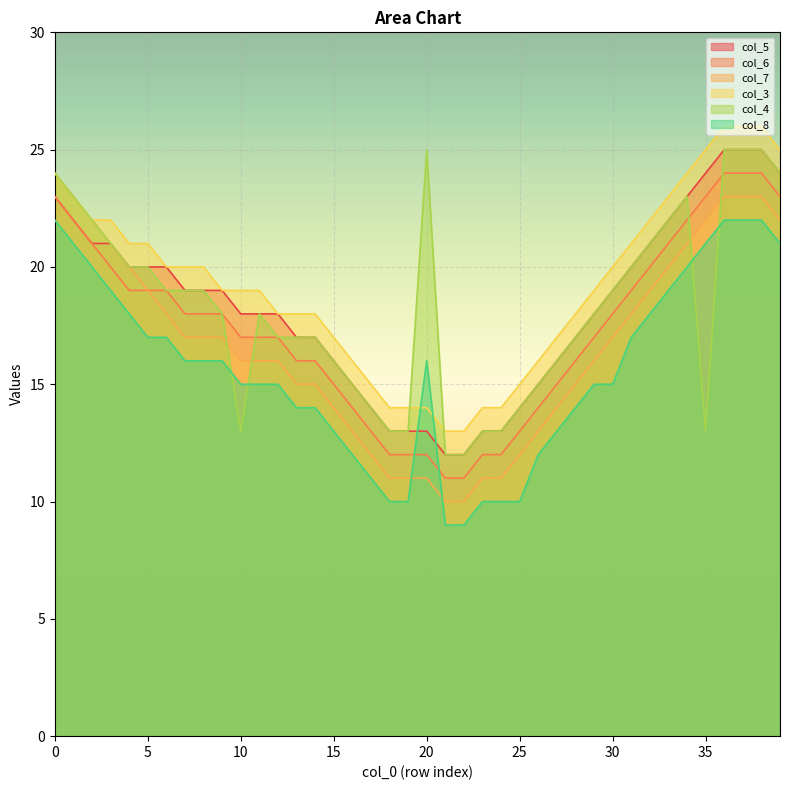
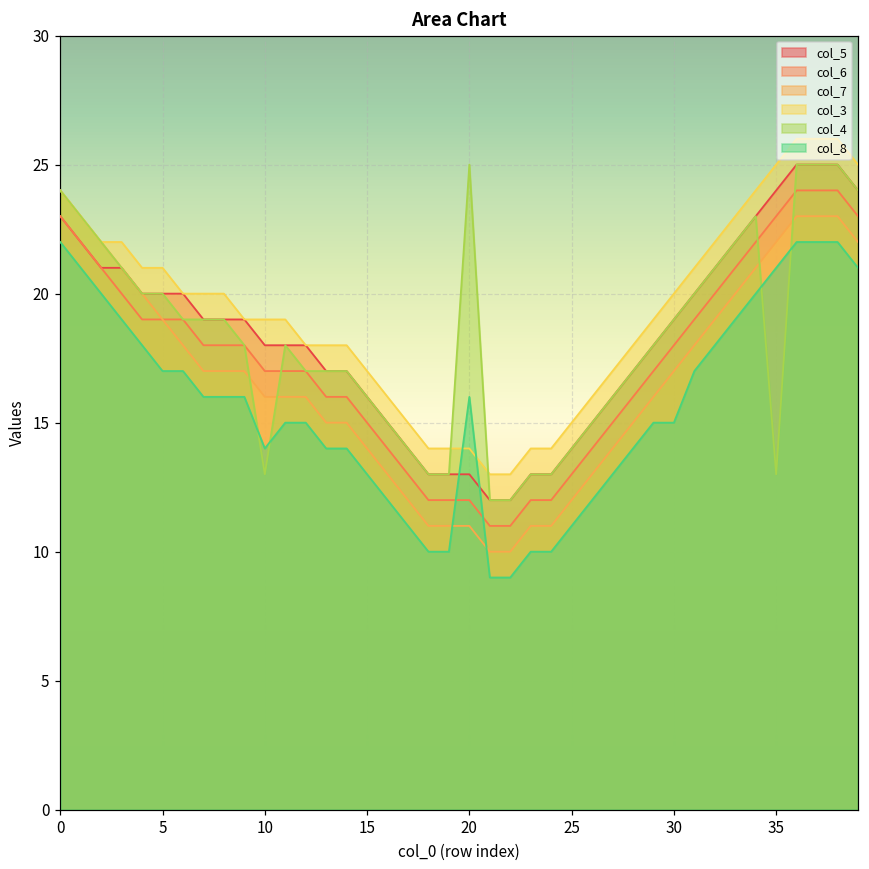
  {
    "col_4": {
      "10": 13,
      "20": 25,
      "35": 13
    },
    "col_8": {
      "0": 22,
      "5": 17,
-     "10": 15,
+     "10": 14,
      "15": 13,
      "20": 16,
-     "25": 10,
+     "25": 11,
      "30": 15,
      "35": 21
    }
  }
